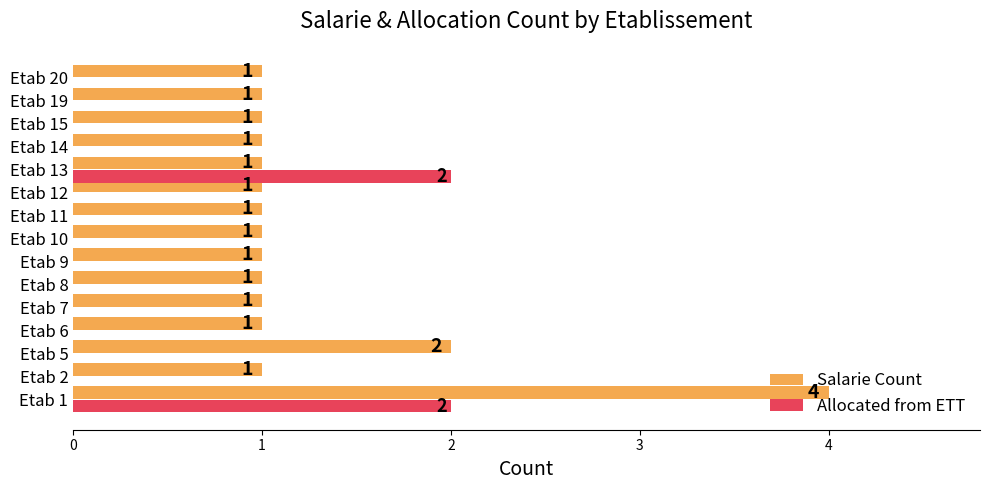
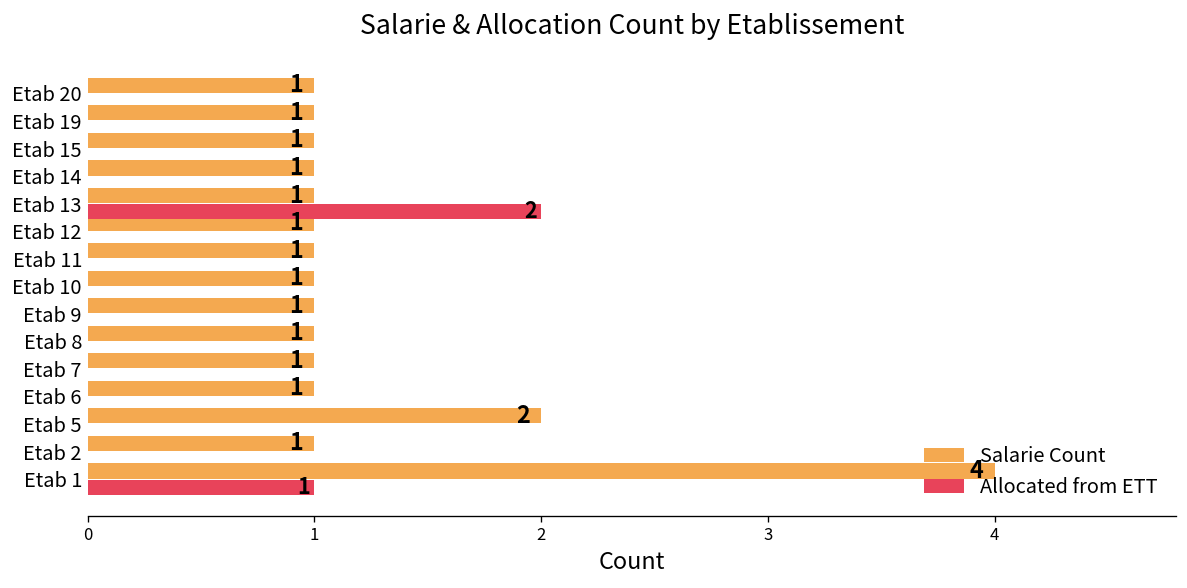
  {
    "Salarie Count": {
      "Etab 20": 1,
      "Etab 19": 1,
      "Etab 15": 1,
      "Etab 14": 1,
      "Etab 13": 1,
      "Etab 12": 1,
      "Etab 11": 1,
      "Etab 10": 1,
      "Etab 9": 1,
      "Etab 8": 1,
      "Etab 7": 1,
      "Etab 6": 1,
      "Etab 5": 2,
      "Etab 2": 1,
      "Etab 1": 4
    },
    "Allocated from ETT": {
      "Etab 13": 2,
-     "Etab 1": 2
+     "Etab 1": 1
    }
  }
